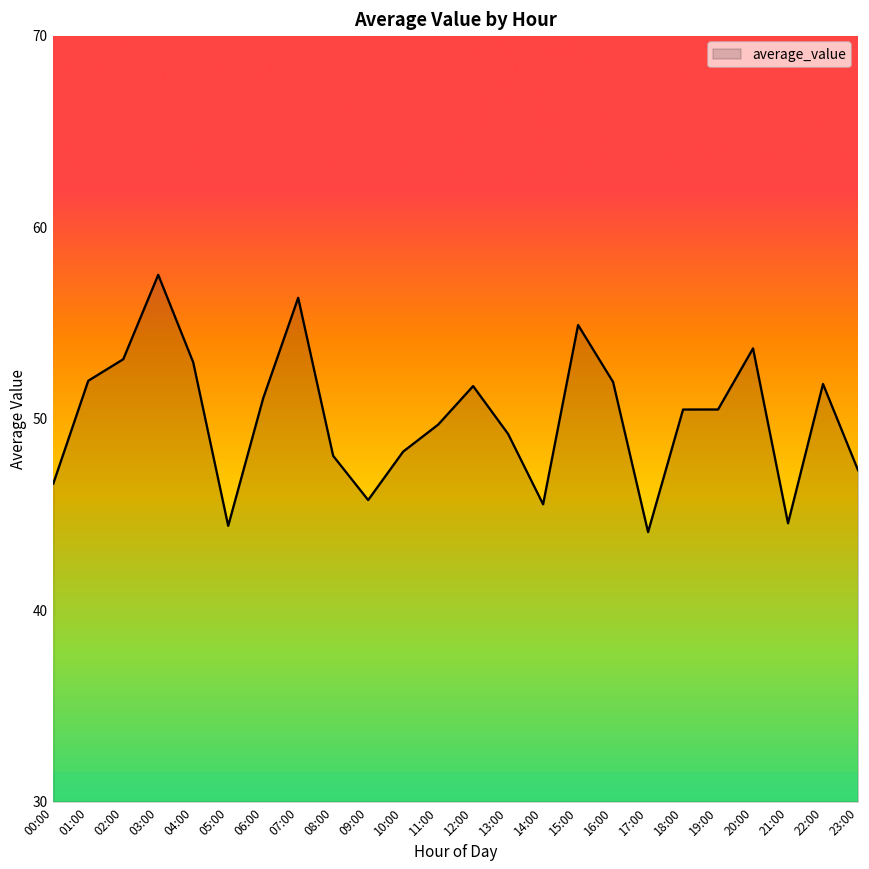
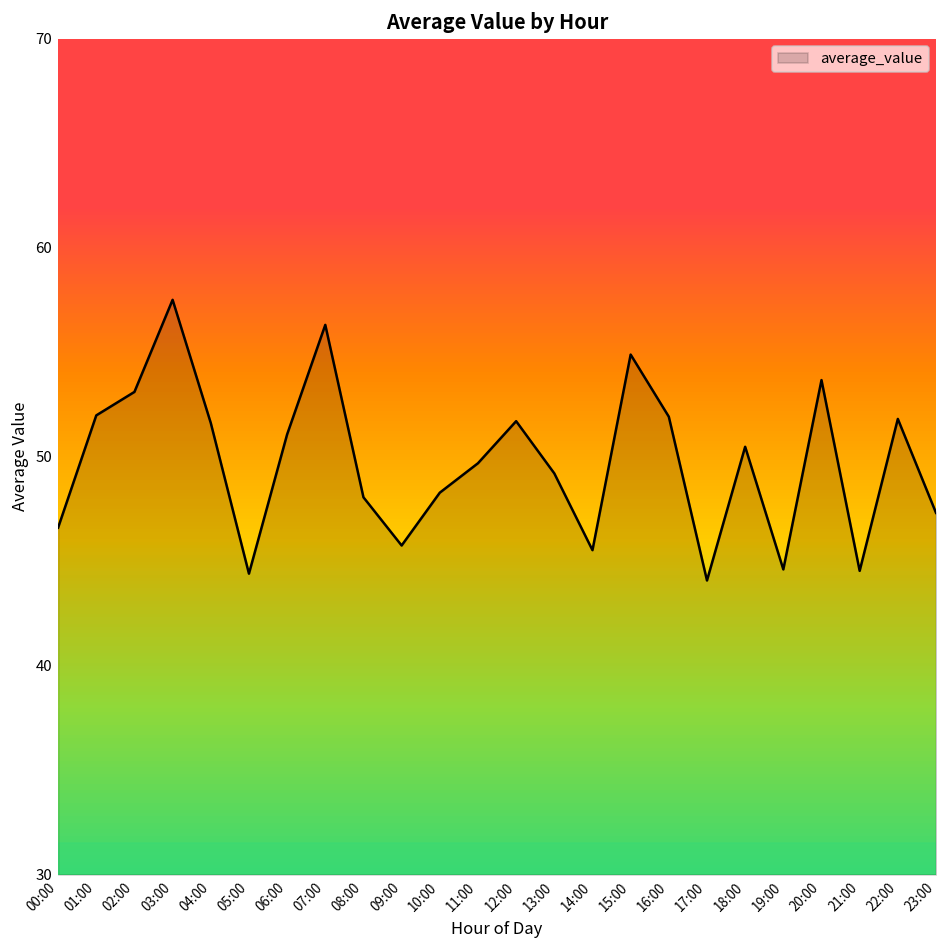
  {
    "00:00": 46.6,
    "01:00": 52.0,
    "02:00": 53.1,
    "03:00": 57.5,
-   "04:00": 52.9,
+   "04:00": 51.6,
    "05:00": 44.4,
    "06:00": 51.1,
    "07:00": 56.3,
    "08:00": 48.1,
    "09:00": 45.7,
    "10:00": 48.3,
    "11:00": 49.7,
    "12:00": 51.7,
    "13:00": 49.2,
    "14:00": 45.5,
    "15:00": 54.9,
    "16:00": 51.9,
    "17:00": 44.1,
    "18:00": 50.5,
-   "19:00": 50.5,
+   "19:00": 44.6,
    "20:00": 53.7,
    "21:00": 44.5,
    "22:00": 51.8,
    "23:00": 47.3
  }
